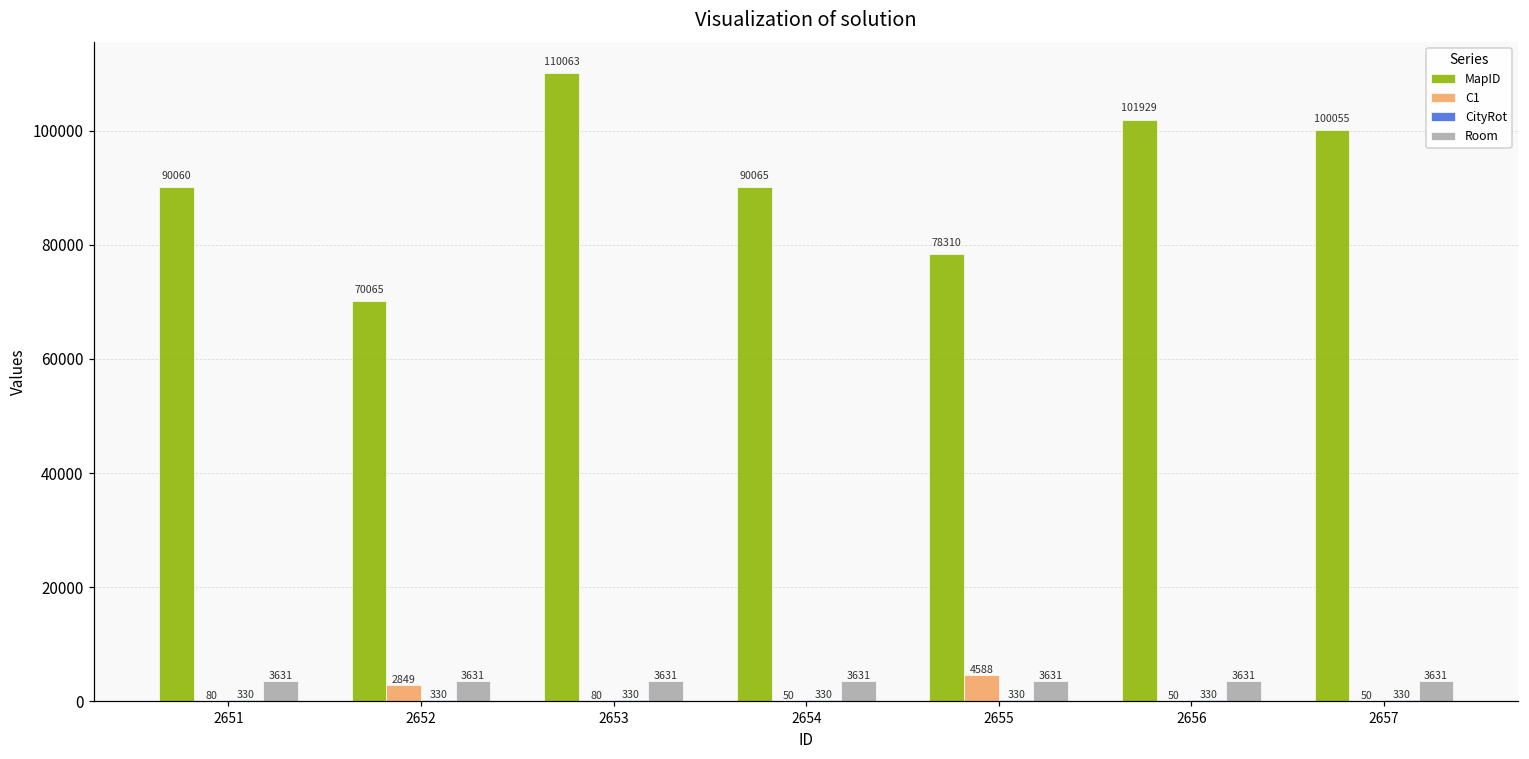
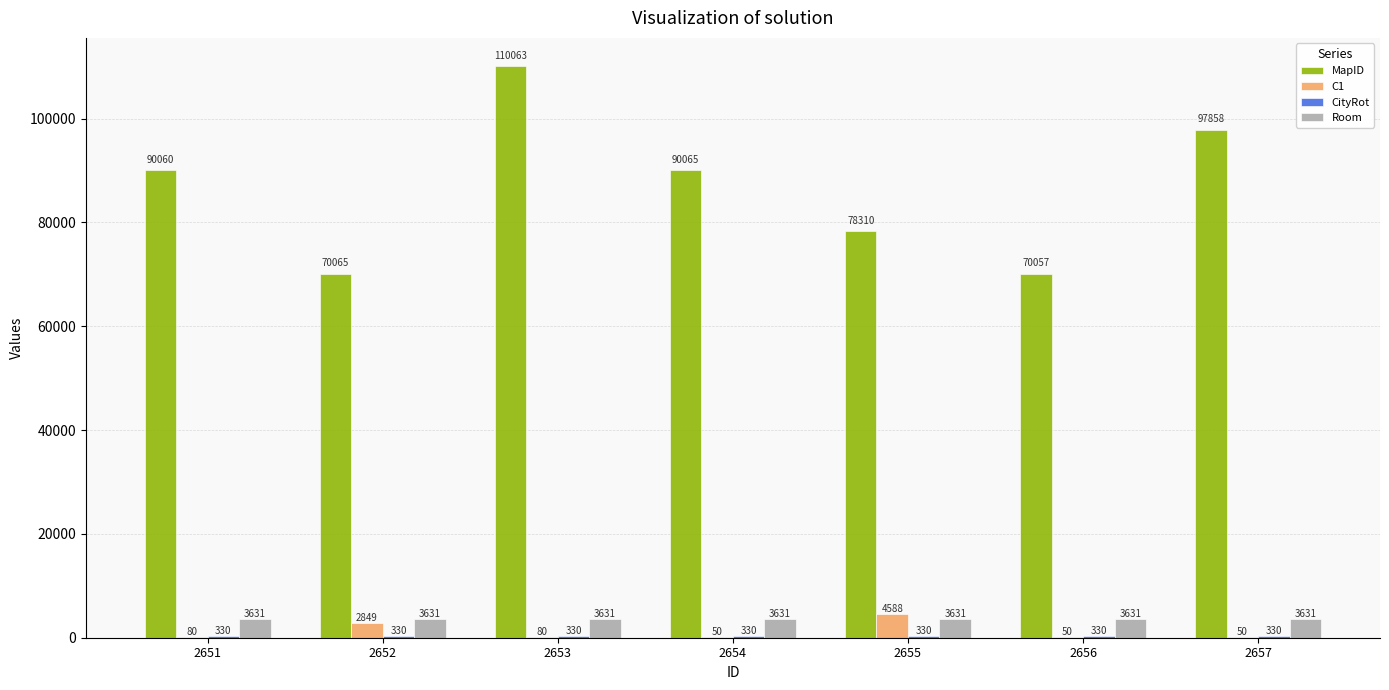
  {
    "MapID": {
      "2651": 90060,
      "2652": 70065,
      "2653": 110063,
      "2654": 90065,
      "2655": 78310,
-     "2656": 101929,
-     "2657": 100055
+     "2656": 70057,
+     "2657": 97858
    },
    "C1": {
      "2651": 80,
      "2652": 2849,
      "2653": 80,
      "2654": 50,
      "2655": 4588,
      "2656": 50,
      "2657": 50
    },
    "CityRot": {
      "2651": 330,
      "2652": 330,
      "2653": 330,
      "2654": 330,
      "2655": 330,
      "2656": 330,
      "2657": 330
    },
    "Room": {
      "2651": 3631,
      "2652": 3631,
      "2653": 3631,
      "2654": 3631,
      "2655": 3631,
      "2656": 3631,
      "2657": 3631
    }
  }
